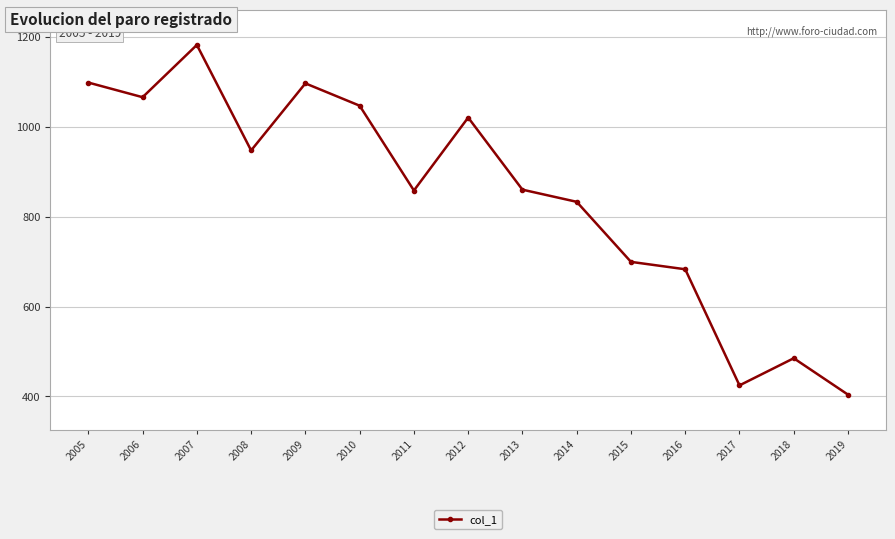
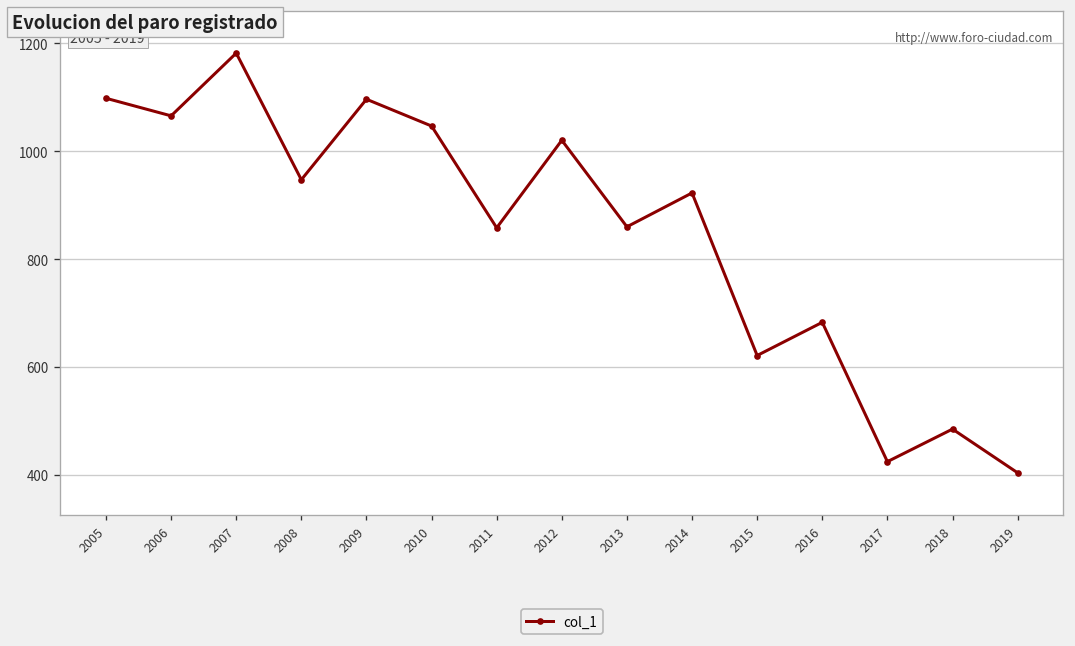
  {
    "2005": 1100,
    "2006": 1070,
    "2007": 1180,
    "2008": 950,
    "2009": 1100,
    "2010": 1050,
    "2011": 860,
    "2012": 1020,
    "2013": 860,
-   "2014": 830,
-   "2015": 700,
+   "2014": 920,
+   "2015": 620,
    "2016": 680,
    "2017": 420,
    "2018": 490,
    "2019": 400
  }
